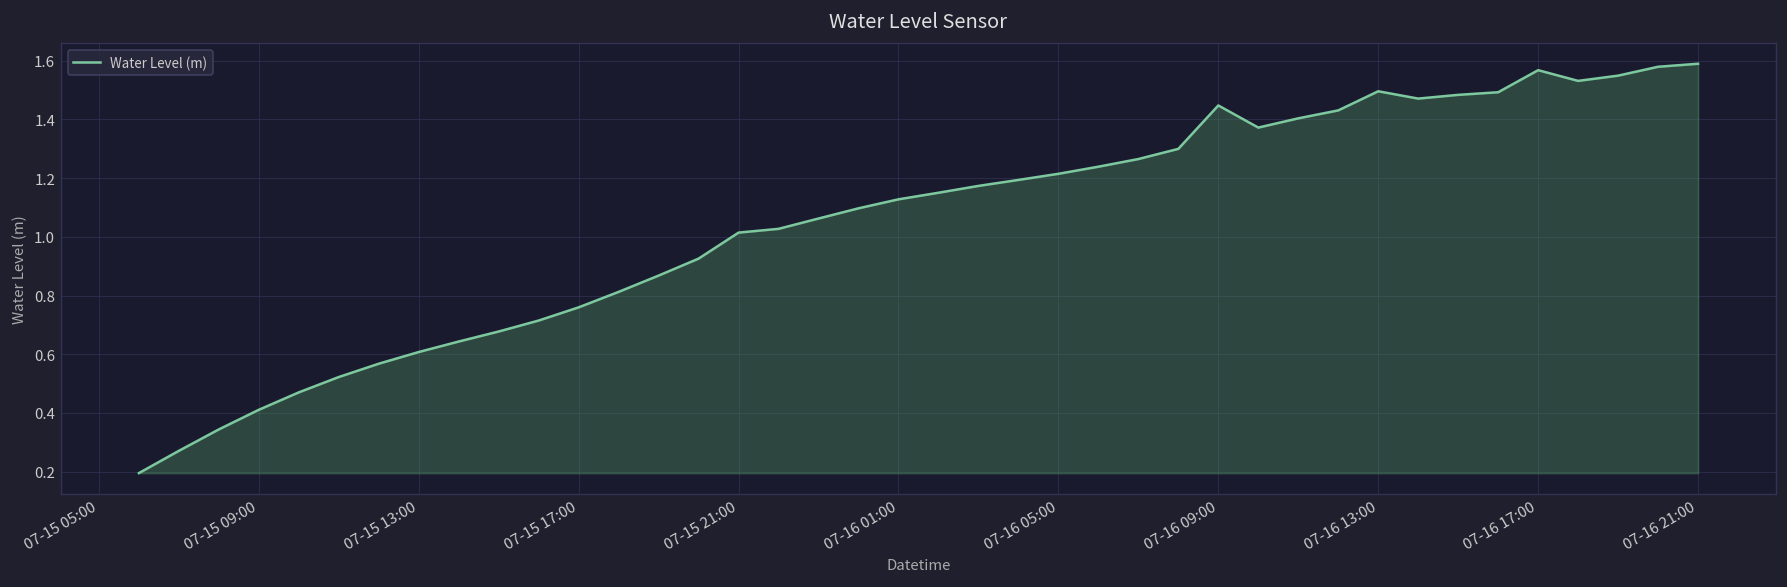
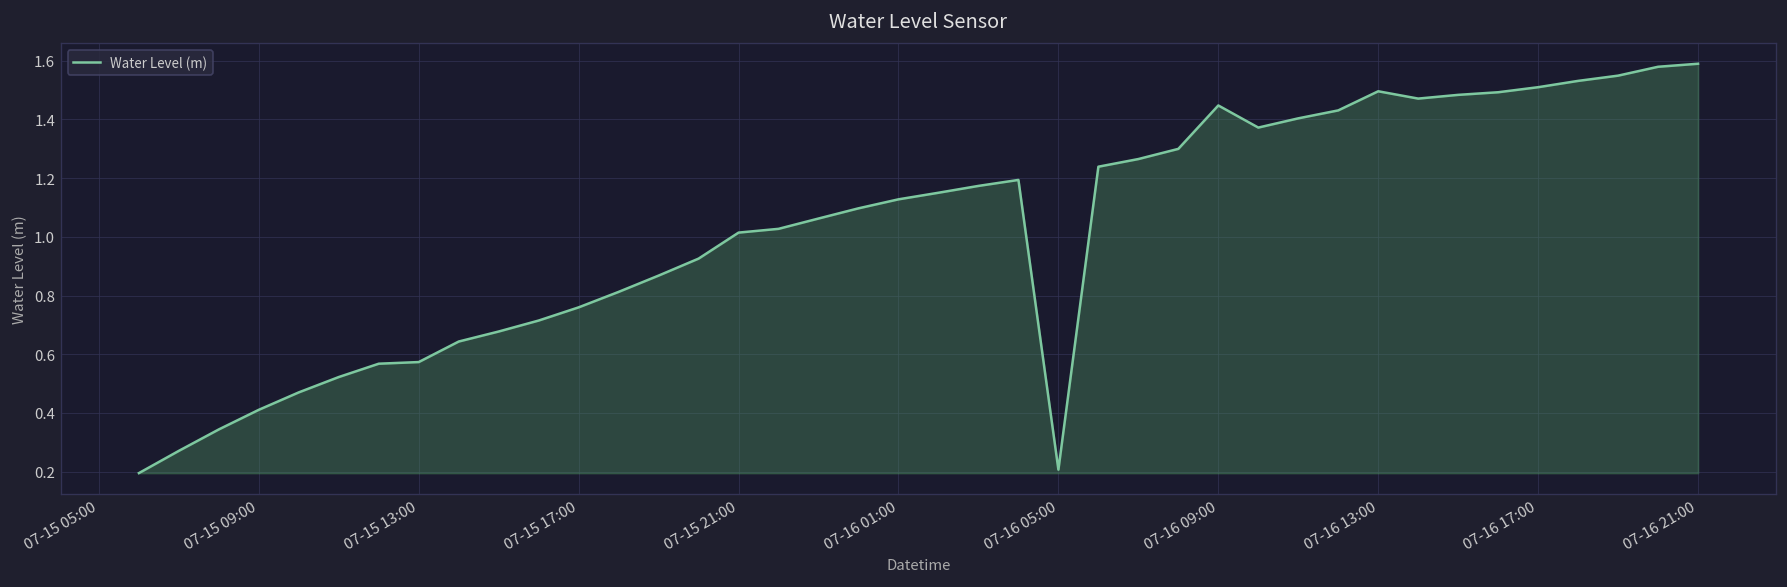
  {
    "07-15 09:00": 0.41,
-   "07-15 13:00": 0.61,
+   "07-15 13:00": 0.57,
    "07-15 17:00": 0.76,
    "07-15 21:00": 1.01,
    "07-16 01:00": 1.13,
-   "07-16 05:00": 1.21,
+   "07-16 05:00": 0.21,
    "07-16 09:00": 1.45,
    "07-16 13:00": 1.50,
-   "07-16 17:00": 1.57,
+   "07-16 17:00": 1.51,
    "07-16 21:00": 1.59
  }
